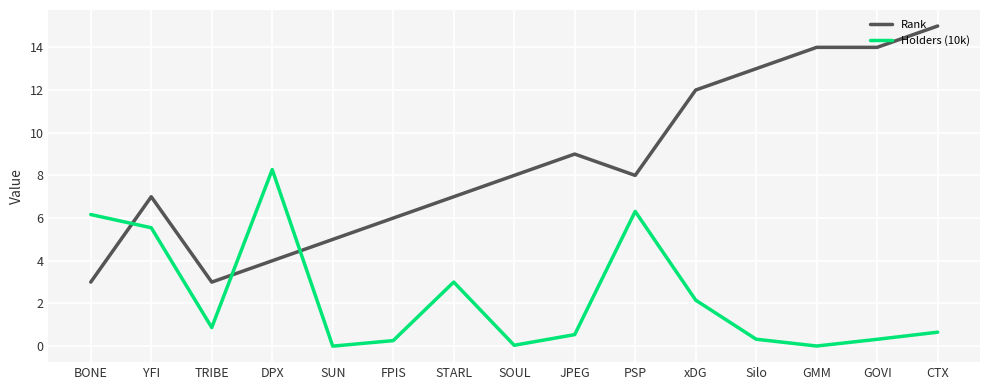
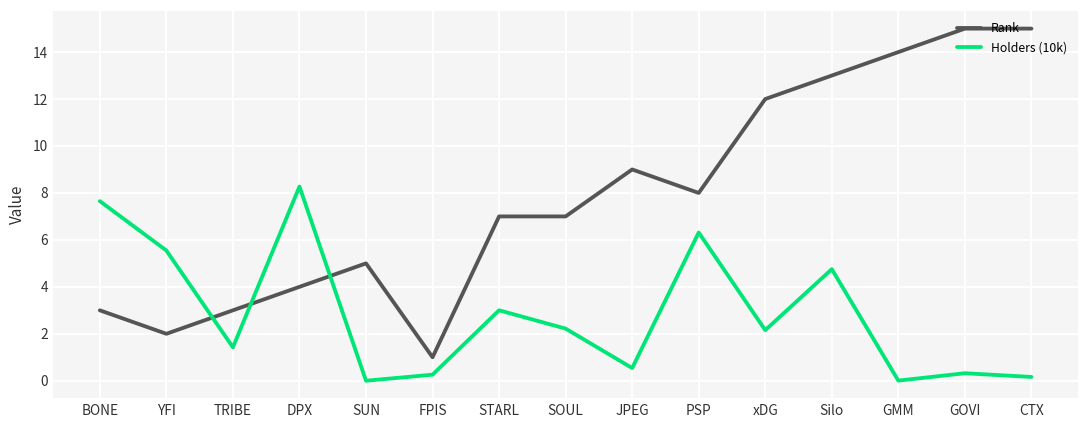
  {
    "Rank": {
      "BONE": 3,
-     "YFI": 7,
+     "YFI": 2,
      "TRIBE": 3,
      "DPX": 4,
      "SUN": 5,
-     "FPIS": 6,
+     "FPIS": 1,
      "STARL": 7,
-     "SOUL": 8,
+     "SOUL": 7,
      "JPEG": 9,
      "PSP": 8,
      "xDG": 12,
      "Silo": 13,
      "GMM": 14,
-     "GOVI": 14,
+     "GOVI": 15,
      "CTX": 15
    },
    "Holders (10k)": {
-     "BONE": 6.2,
+     "BONE": 7.7,
      "YFI": 5.5,
-     "TRIBE": 0.9,
+     "TRIBE": 1.4,
      "DPX": 8.3,
      "SUN": 0.0,
      "FPIS": 0.3,
      "STARL": 3.0,
-     "SOUL": 0.0,
+     "SOUL": 2.2,
      "JPEG": 0.5,
      "PSP": 6.3,
      "xDG": 2.2,
-     "Silo": 0.3,
+     "Silo": 4.8,
      "GMM": 0.0,
      "GOVI": 0.3,
-     "CTX": 0.7
+     "CTX": 0.2
    }
  }
